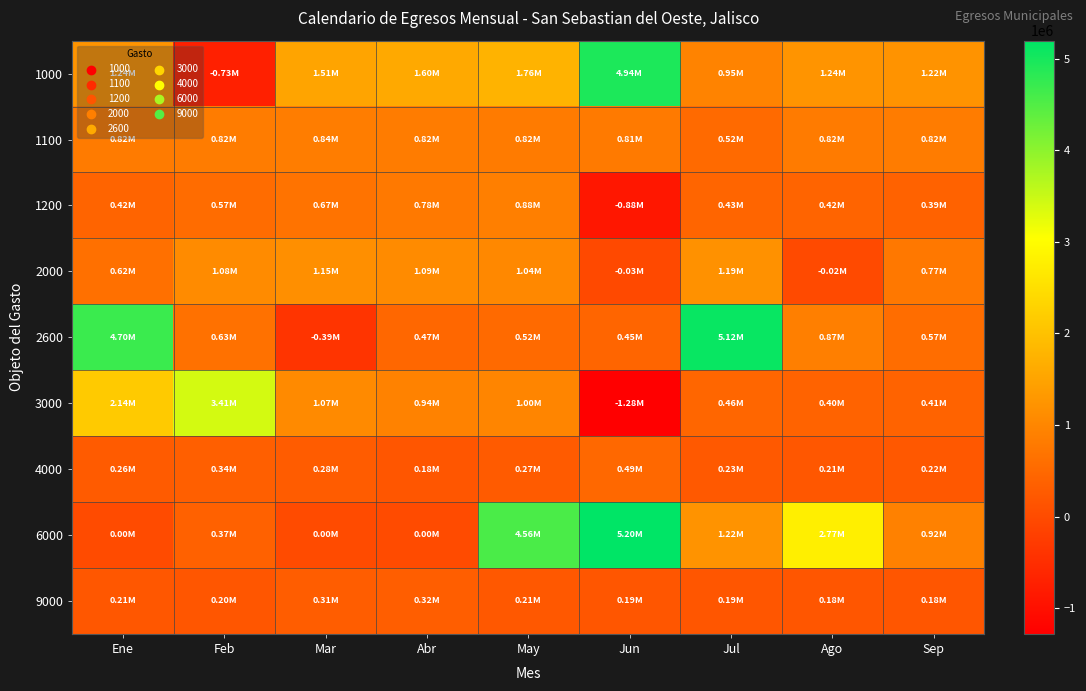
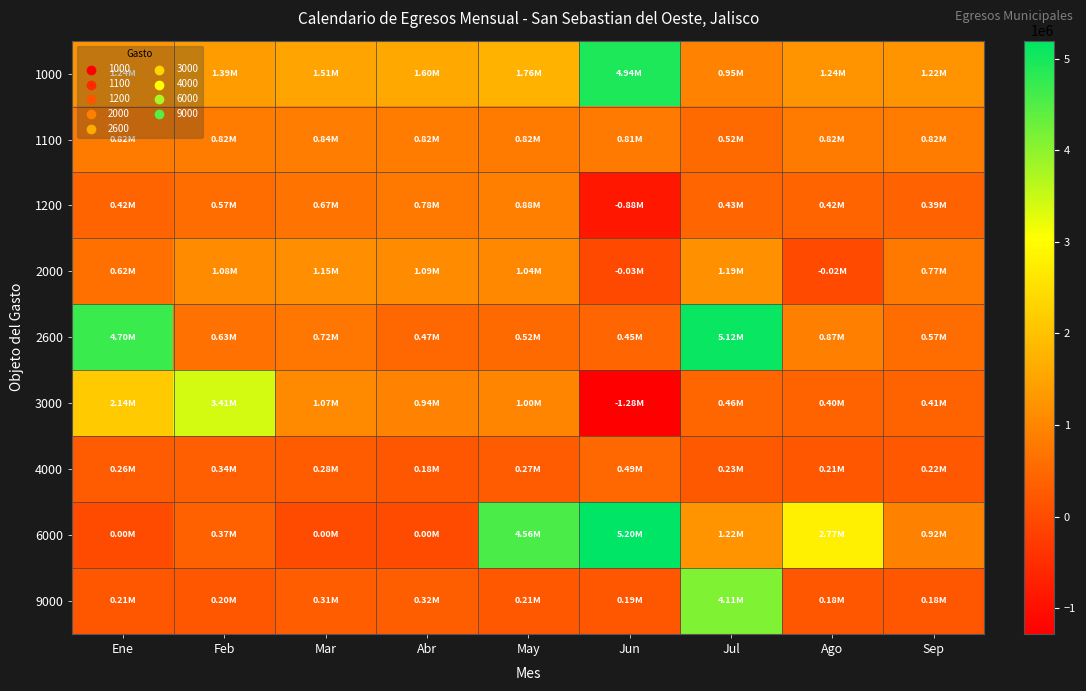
  {
    "1000": {
-     "Feb": "-0.73M"
+     "Feb": "1.39M"
    },
    "2600": {
-     "Mar": "-0.39M"
+     "Mar": "0.72M"
    },
    "9000": {
-     "Jul": "0.19M"
+     "Jul": "4.11M"
    }
  }
